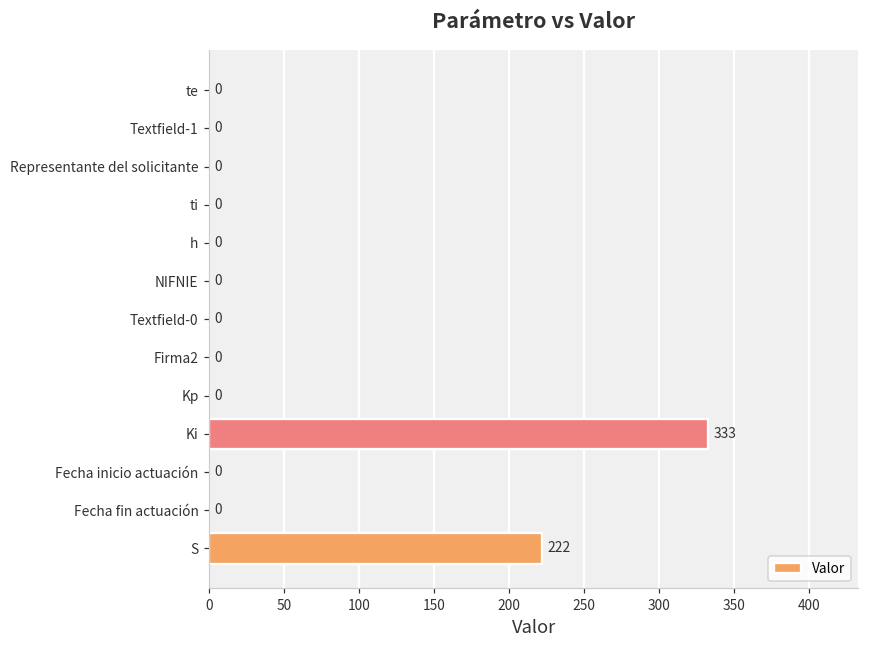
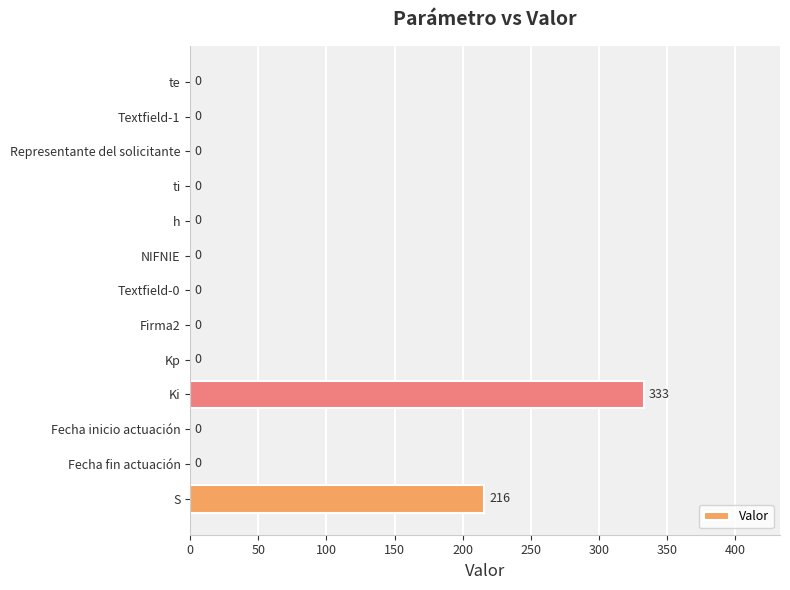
  {
    "te": 0,
    "Textfield-1": 0,
    "Representante del solicitante": 0,
    "ti": 0,
    "h": 0,
    "NIFNIE": 0,
    "Textfield-0": 0,
    "Firma2": 0,
    "Kp": 0,
    "Ki": 333,
    "Fecha inicio actuación": 0,
    "Fecha fin actuación": 0,
-   "S": 222
+   "S": 216
  }
